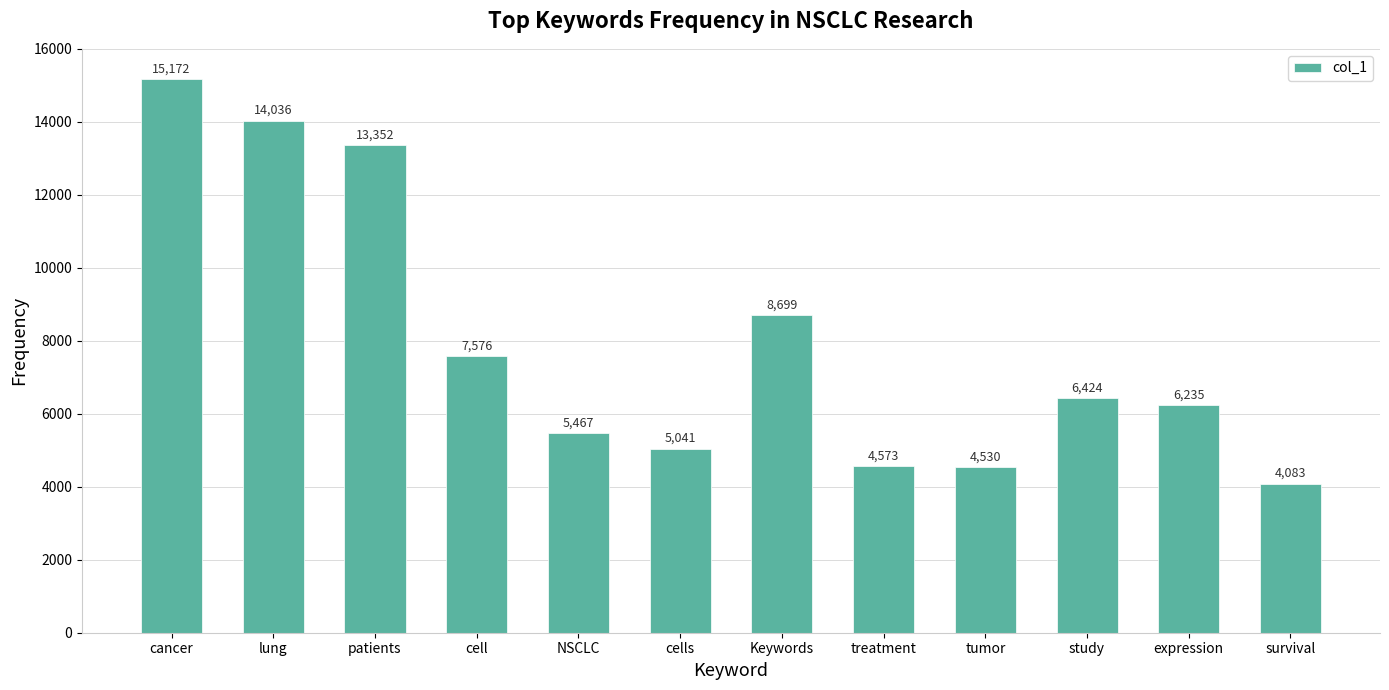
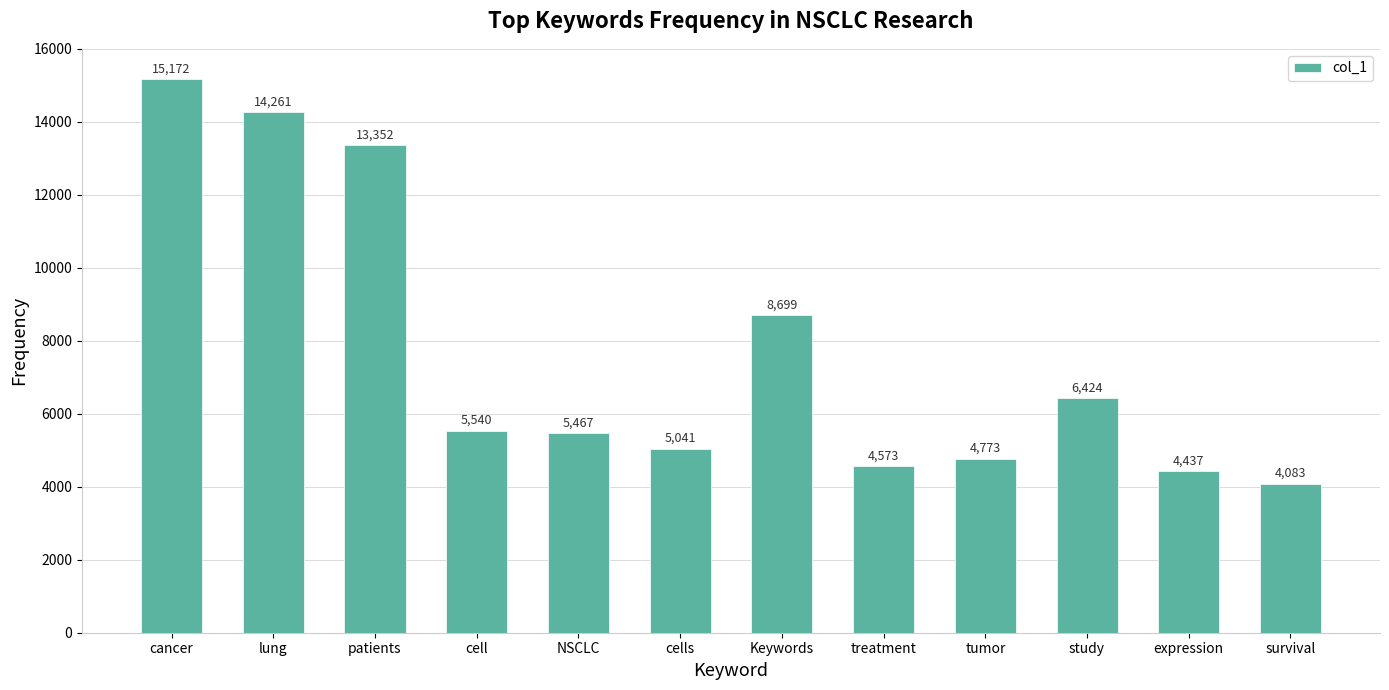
  {
    "cancer": "15,172",
-   "lung": "14,036",
+   "lung": "14,261",
    "patients": "13,352",
-   "cell": "7,576",
+   "cell": "5,540",
    "NSCLC": "5,467",
    "cells": "5,041",
    "Keywords": "8,699",
    "treatment": "4,573",
-   "tumor": "4,530",
+   "tumor": "4,773",
    "study": "6,424",
-   "expression": "6,235",
+   "expression": "4,437",
    "survival": "4,083"
  }
